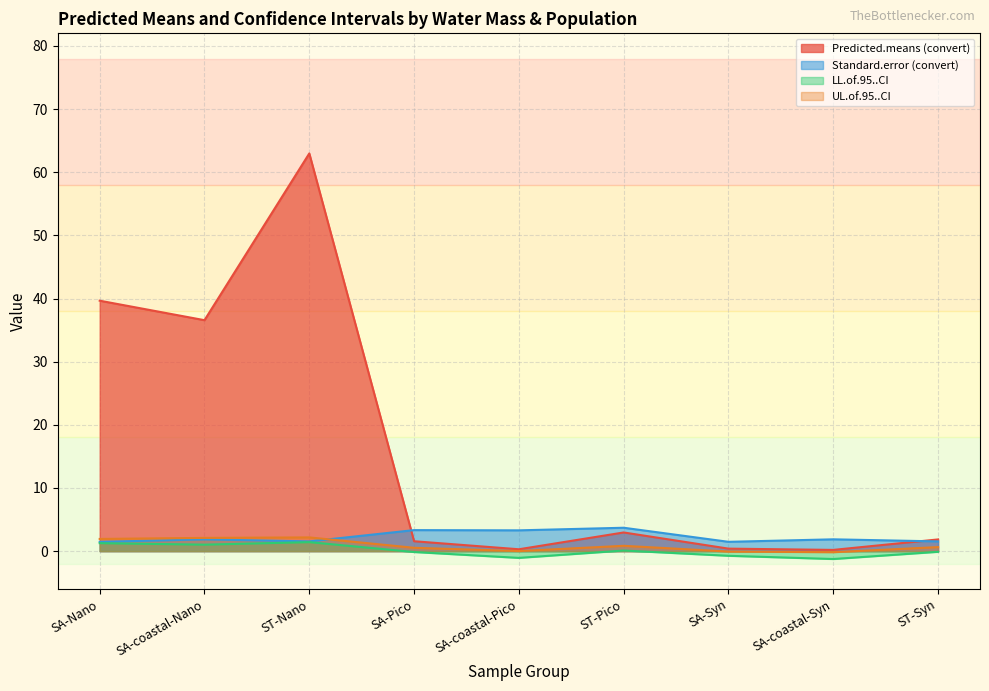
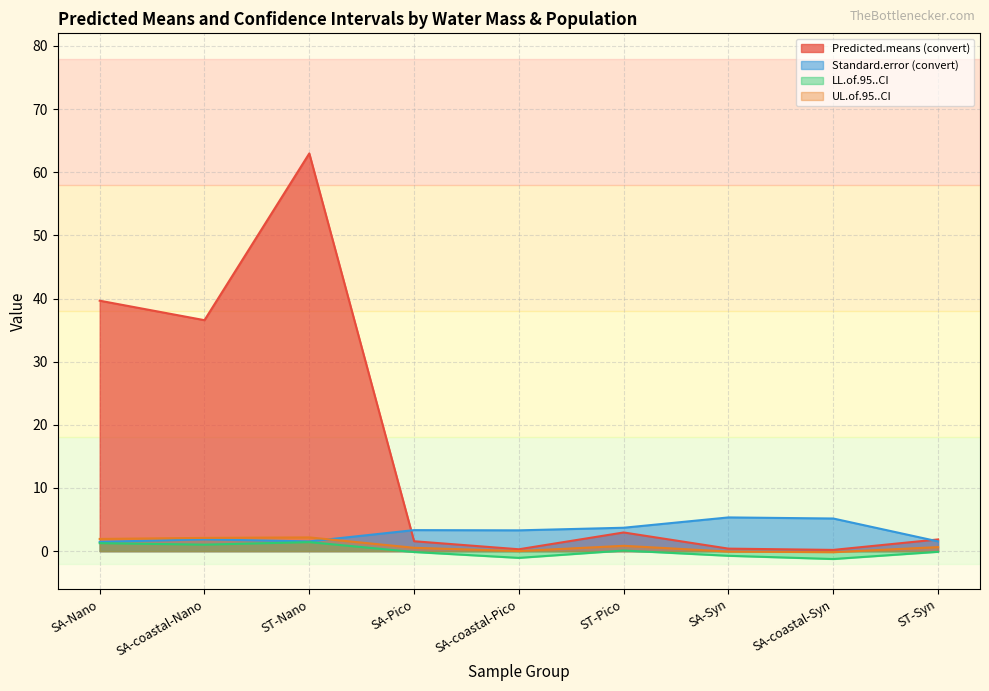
  {
    "Standard.error (convert)": {
      "SA-Pico": 3,
      "SA-coastal-Pico": 3,
      "ST-Pico": 4,
-     "SA-Syn": 1,
-     "SA-coastal-Syn": 2
+     "SA-Syn": 5,
+     "SA-coastal-Syn": 5
    }
  }
